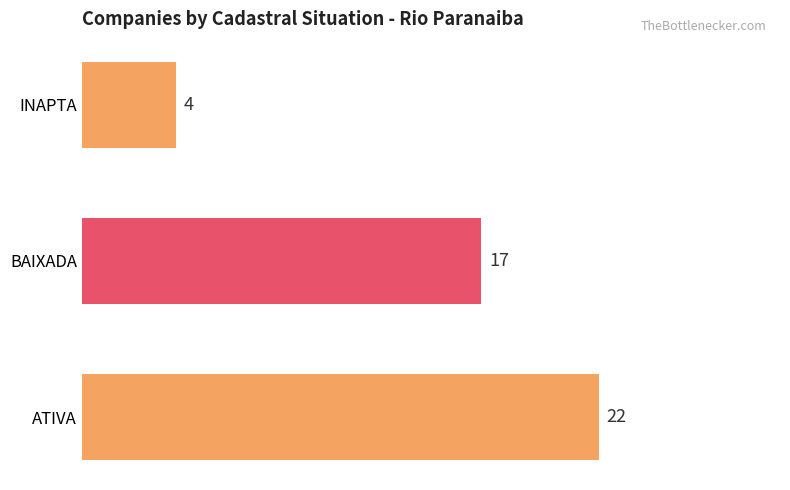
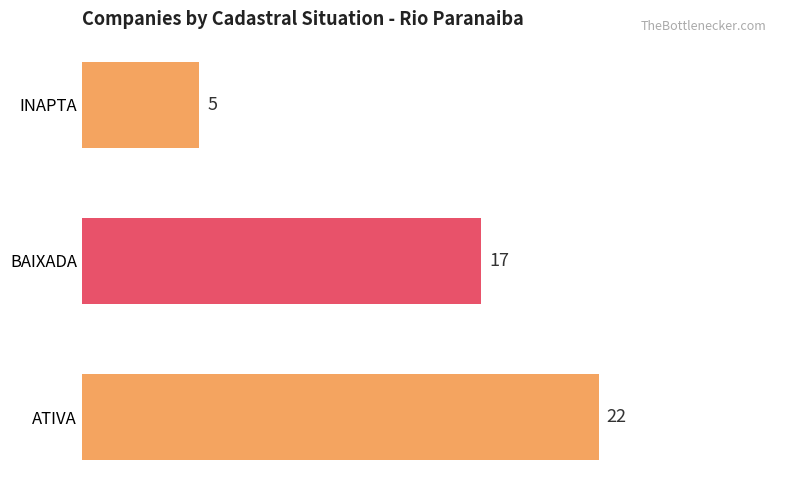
  {
-   "INAPTA": 4,
+   "INAPTA": 5,
    "BAIXADA": 17,
    "ATIVA": 22
  }
